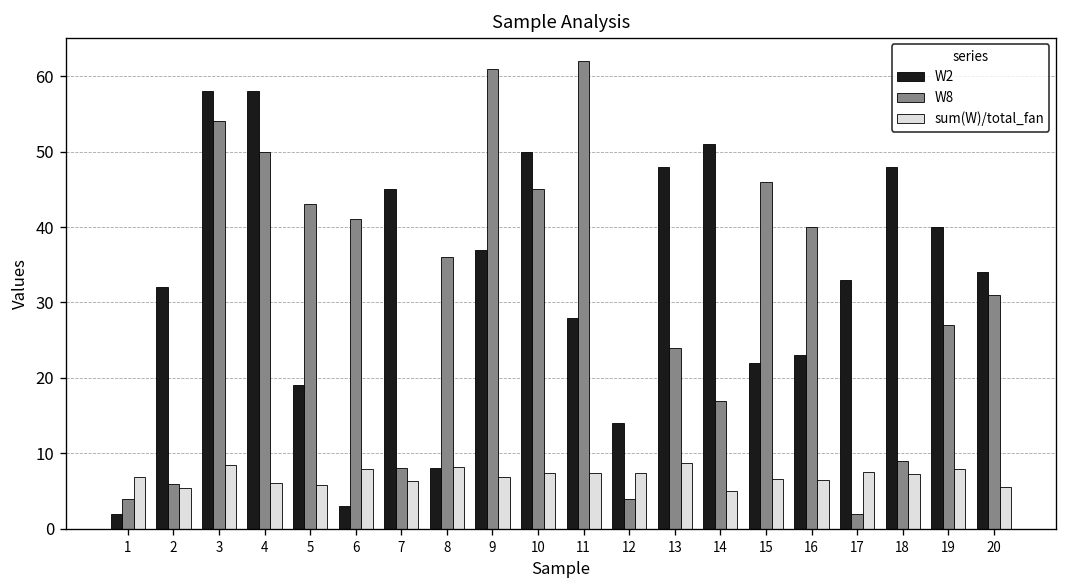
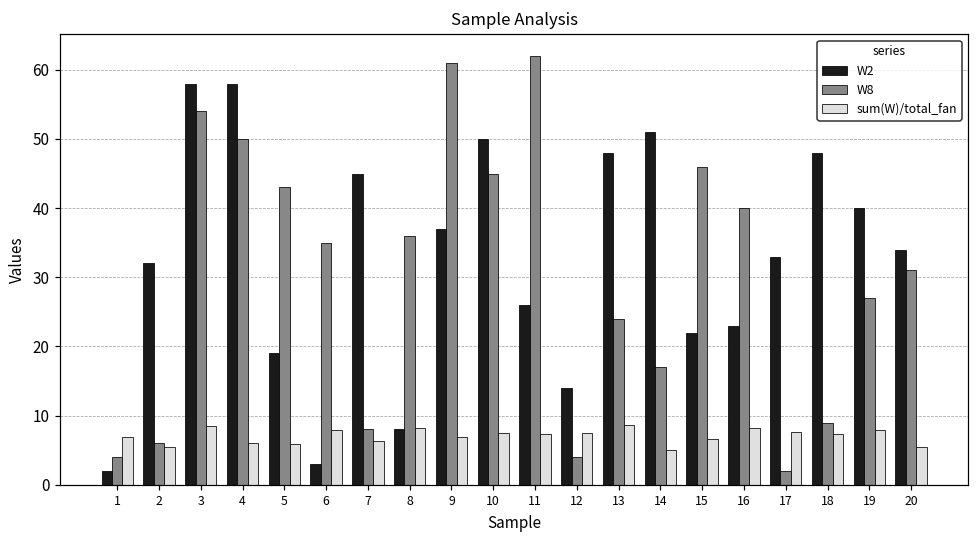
  {
    "W2": {
      "1": 2,
      "2": 32,
      "3": 58,
      "4": 58,
      "5": 19,
      "6": 3,
      "7": 45,
      "8": 8,
      "9": 37,
      "10": 50,
-     "11": 28,
+     "11": 26,
      "12": 14,
      "13": 48,
      "14": 51,
      "15": 22,
      "16": 23,
      "17": 33,
      "18": 48,
      "19": 40,
      "20": 34
    },
    "W8": {
      "1": 4,
      "2": 6,
      "3": 54,
      "4": 50,
      "5": 43,
-     "6": 41,
+     "6": 35,
      "7": 8,
      "8": 36,
      "9": 61,
      "10": 45,
      "11": 62,
      "12": 4,
      "13": 24,
      "14": 17,
      "15": 46,
      "16": 40,
      "17": 2,
      "18": 9,
      "19": 27,
      "20": 31
    },
    "sum(W)/total_fan": {
      "1": 7,
      "2": 5,
      "3": 8,
      "4": 6,
      "5": 6,
      "6": 8,
      "7": 6,
      "8": 8,
      "9": 7,
      "10": 7,
      "11": 7,
      "12": 7,
      "13": 9,
      "14": 5,
      "15": 7,
-     "16": 7,
+     "16": 8,
      "17": 8,
      "18": 7,
      "19": 8,
      "20": 5
    }
  }
